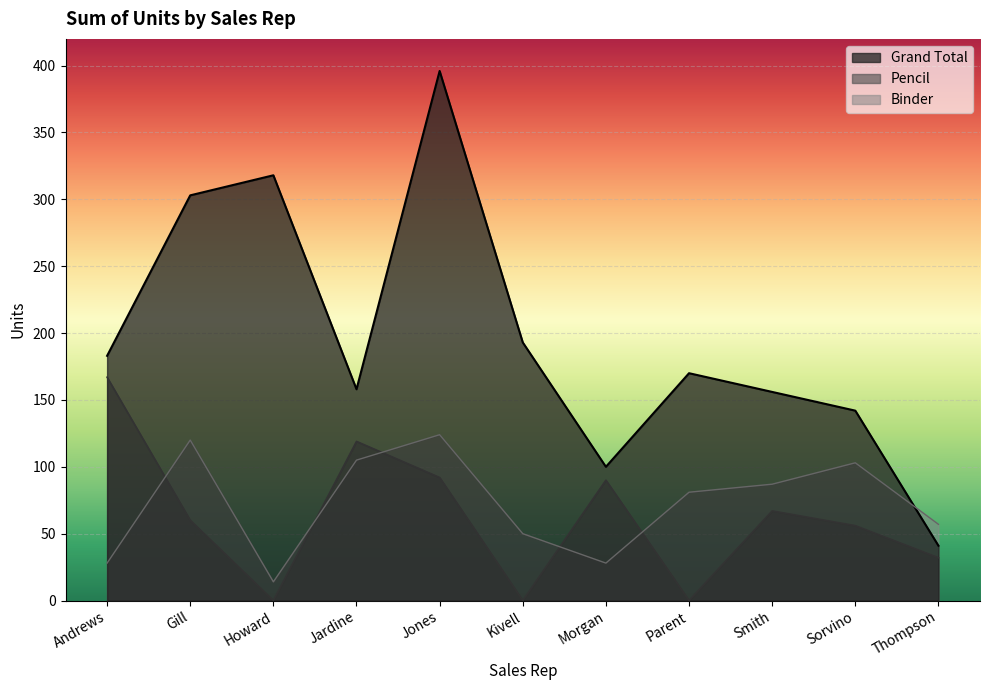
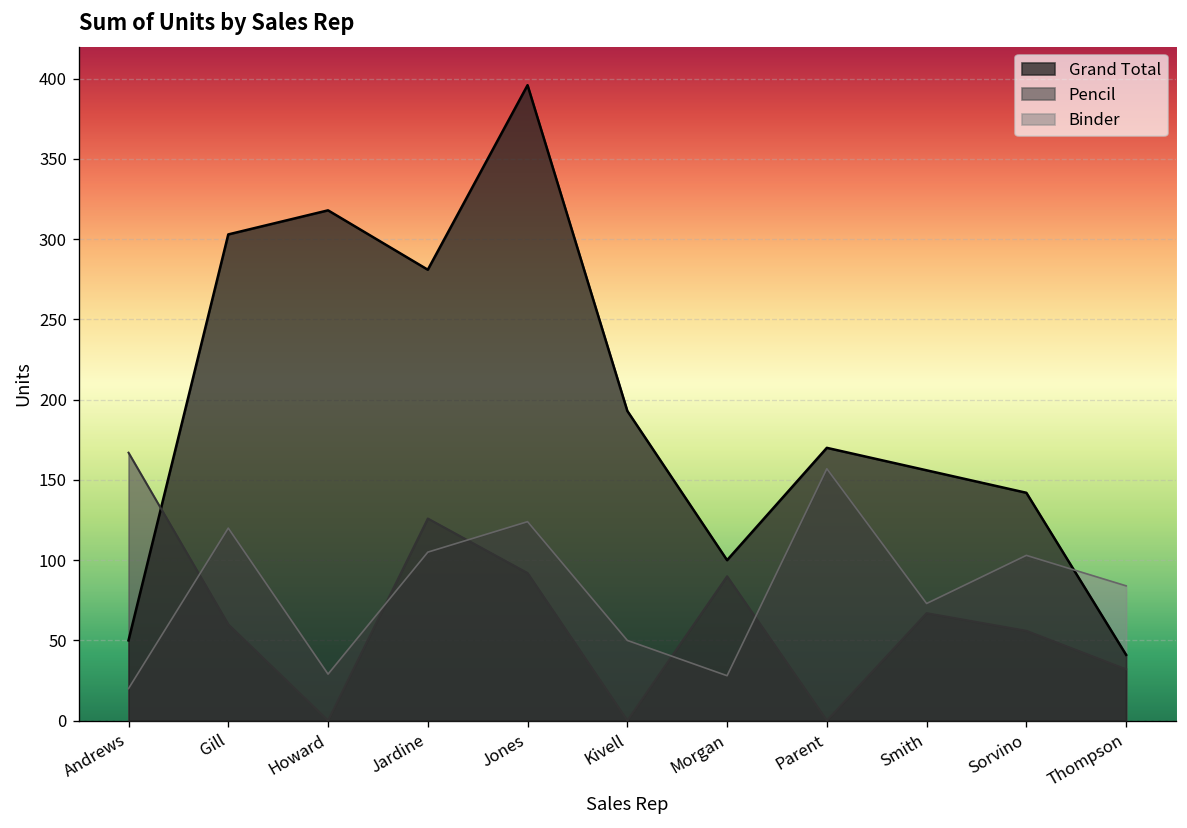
  {
    "Grand Total": {
-     "Andrews": 183,
+     "Andrews": 50,
      "Gill": 303,
      "Howard": 318,
-     "Jardine": 158,
+     "Jardine": 281,
      "Jones": 396,
      "Kivell": 193,
      "Morgan": 100,
      "Parent": 170,
      "Smith": 156,
      "Sorvino": 142,
      "Thompson": 41
    },
    "Pencil": {
      "Andrews": 167,
      "Gill": 60,
      "Howard": 0,
-     "Jardine": 119,
+     "Jardine": 126,
      "Jones": 92,
      "Kivell": 0,
      "Morgan": 90,
      "Parent": 0,
      "Smith": 67,
      "Sorvino": 56,
      "Thompson": 32
    },
    "Binder": {
-     "Andrews": 28,
+     "Andrews": 20,
      "Gill": 120,
-     "Howard": 14,
+     "Howard": 29,
      "Jardine": 105,
      "Jones": 124,
      "Kivell": 50,
      "Morgan": 28,
-     "Parent": 81,
-     "Smith": 87,
+     "Parent": 157,
+     "Smith": 73,
      "Sorvino": 103,
-     "Thompson": 57
+     "Thompson": 84
    }
  }
